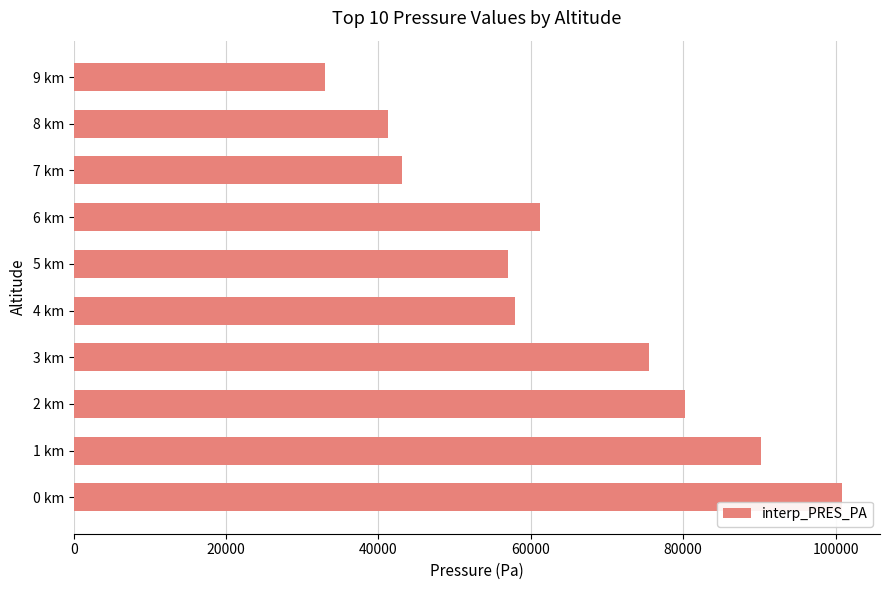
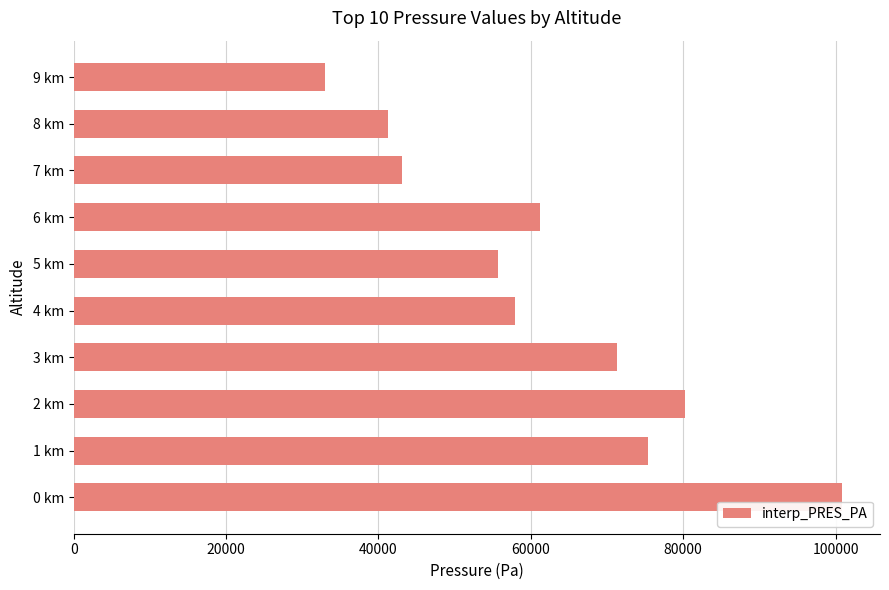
  {
    "9 km": 33000,
    "8 km": 41000,
    "7 km": 43000,
    "6 km": 61000,
-   "5 km": 57000,
+   "5 km": 56000,
    "4 km": 58000,
-   "3 km": 76000,
+   "3 km": 71000,
    "2 km": 80000,
-   "1 km": 90000,
+   "1 km": 75000,
    "0 km": 101000
  }
